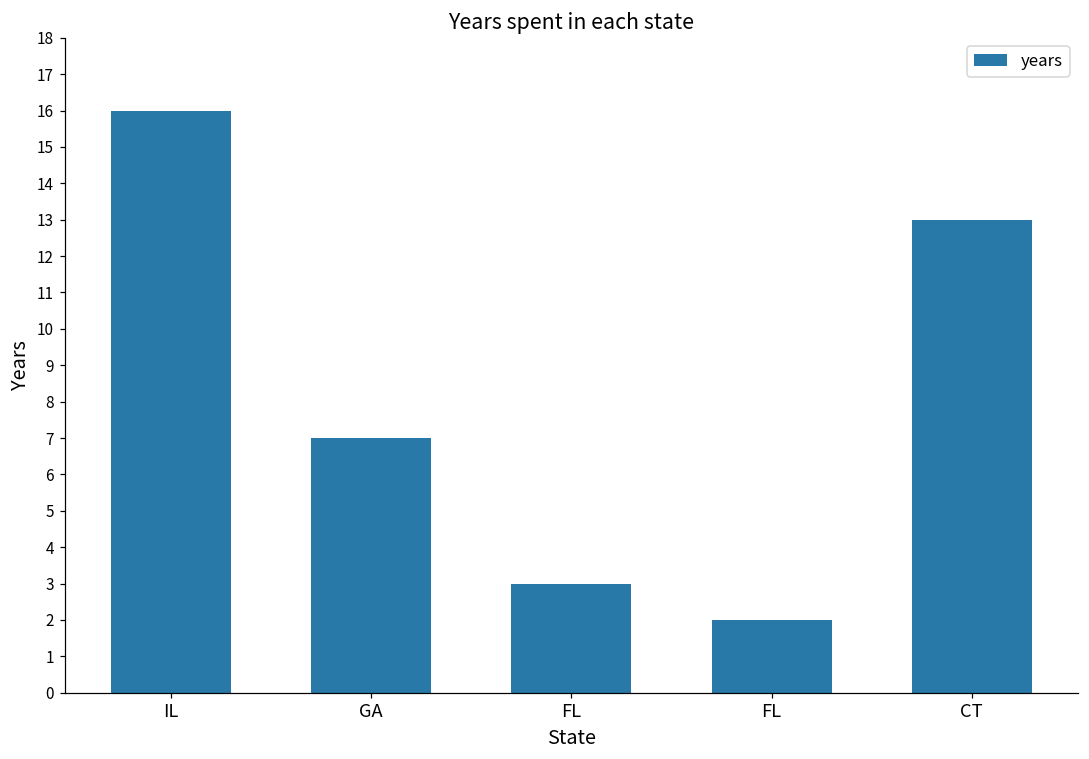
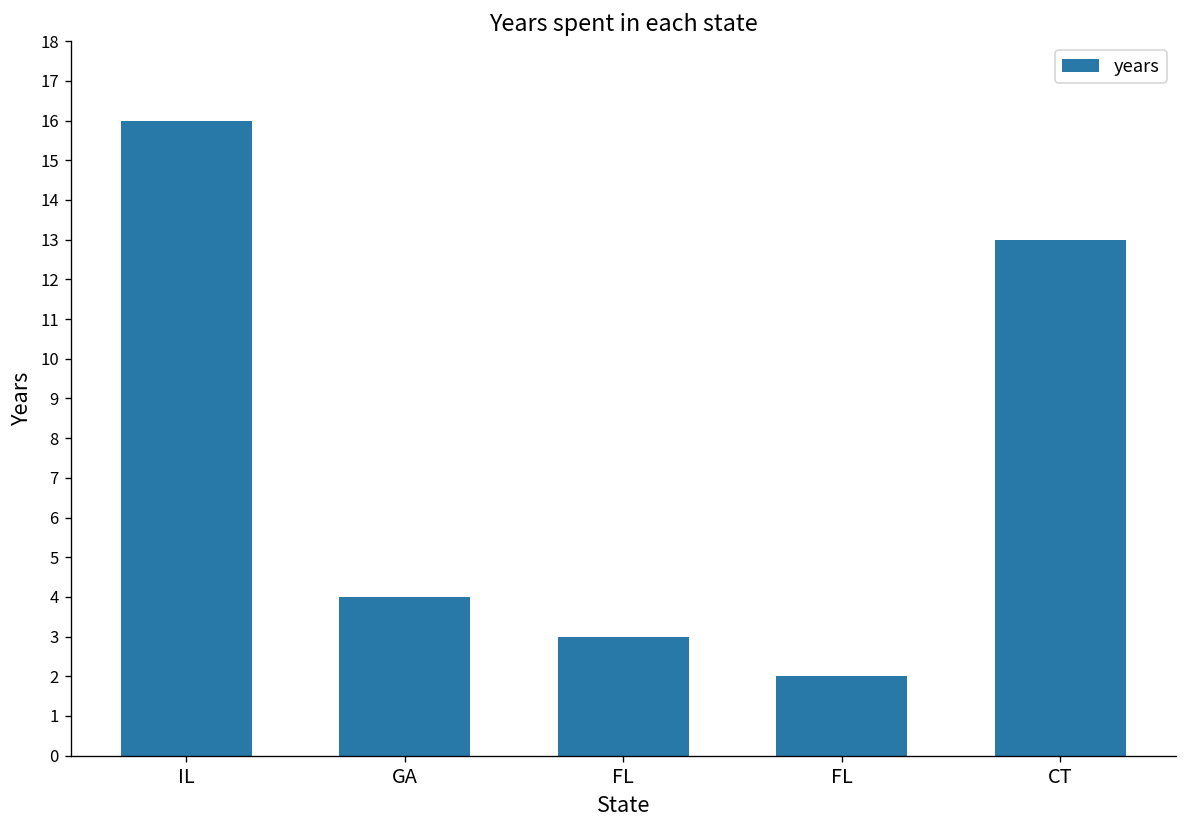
  {
    "IL": 16,
-   "GA": 7,
+   "GA": 4,
    "CT": 13
  }
